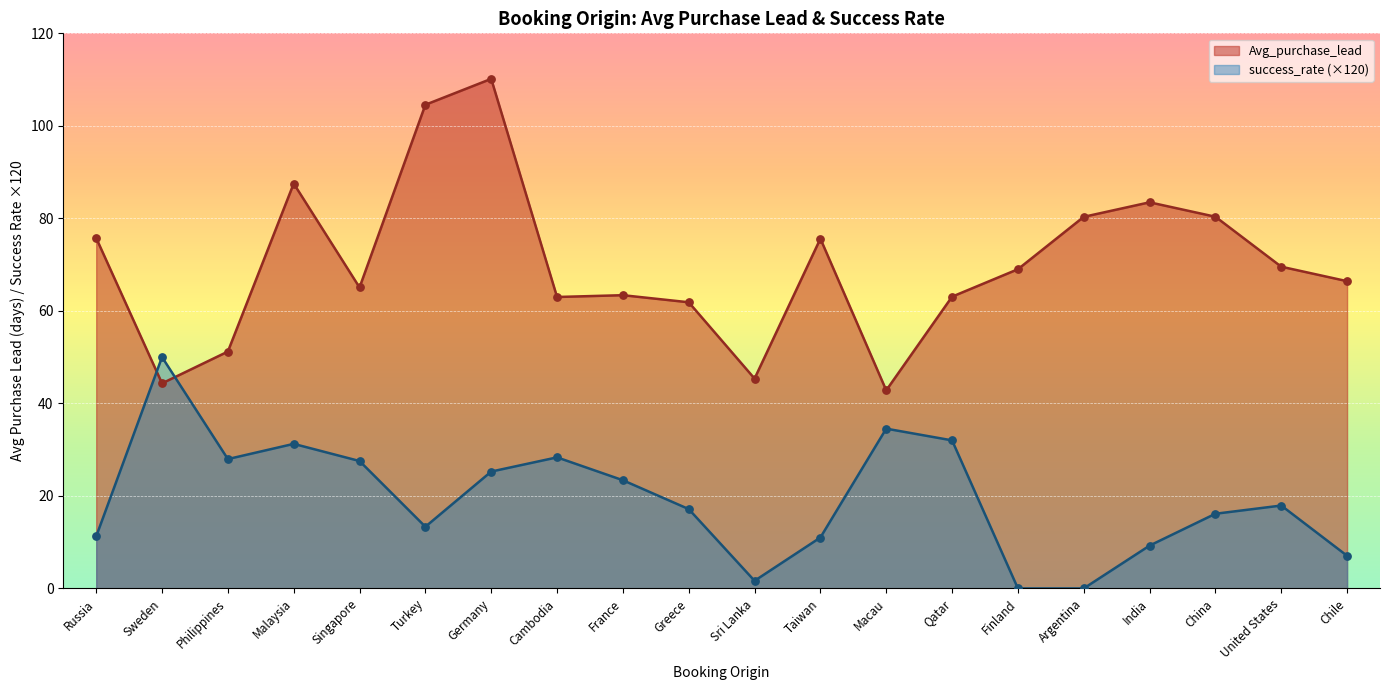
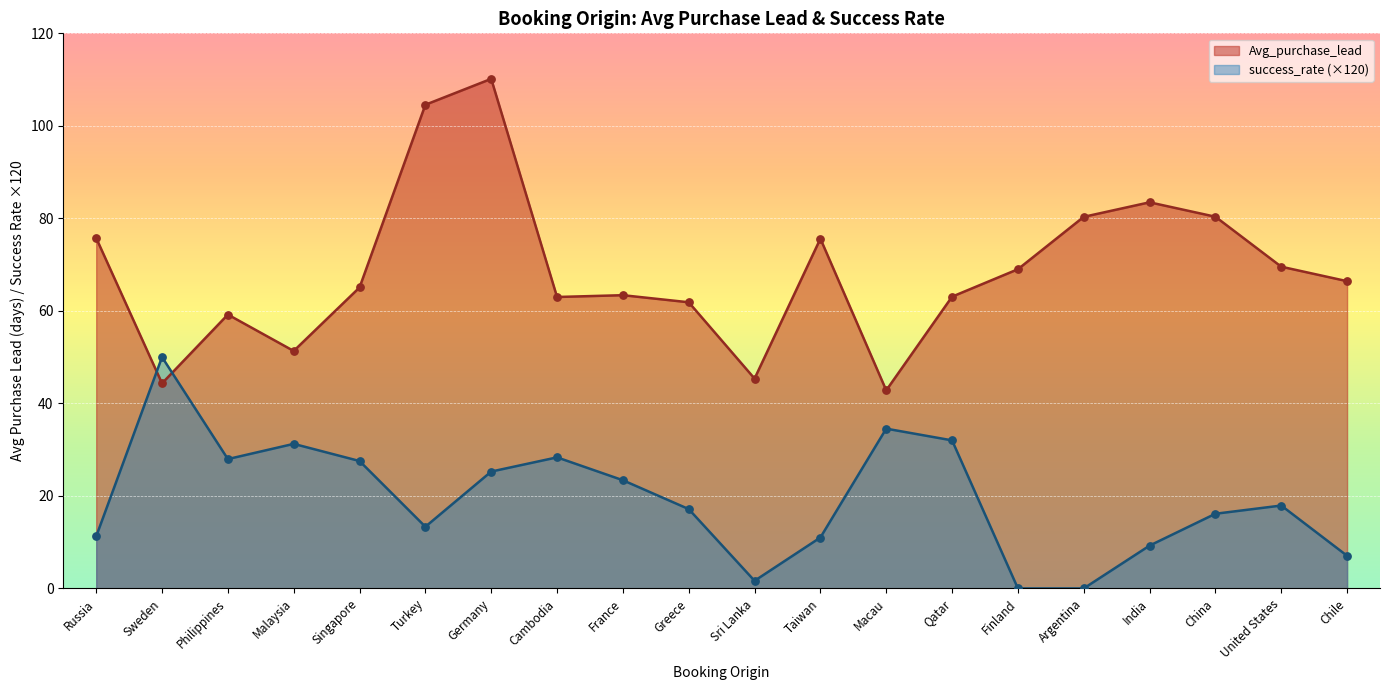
  {
    "Avg_purchase_lead": {
      "Russia": 76,
      "Sweden": 44,
-     "Philippines": 51,
-     "Malaysia": 88,
+     "Philippines": 59,
+     "Malaysia": 51,
      "Singapore": 65,
      "Turkey": 105,
      "Germany": 110,
      "Cambodia": 63,
      "France": 63,
      "Greece": 62,
      "Sri Lanka": 45,
      "Taiwan": 76,
      "Macau": 43,
      "Qatar": 63,
      "Finland": 69,
      "Argentina": 80,
      "India": 83,
      "China": 80,
      "United States": 70,
      "Chile": 66
    },
    "success_rate (×120)": {
      "Russia": 11,
      "Sweden": 50,
      "Philippines": 28,
      "Malaysia": 31,
      "Singapore": 28,
      "Turkey": 13,
      "Germany": 25,
      "Cambodia": 28,
      "France": 23,
      "Greece": 17,
      "Sri Lanka": 2,
      "Taiwan": 11,
      "Macau": 35,
      "Qatar": 32,
      "Finland": 0,
      "Argentina": 0,
      "India": 9,
      "China": 16,
      "United States": 18,
      "Chile": 7
    }
  }
